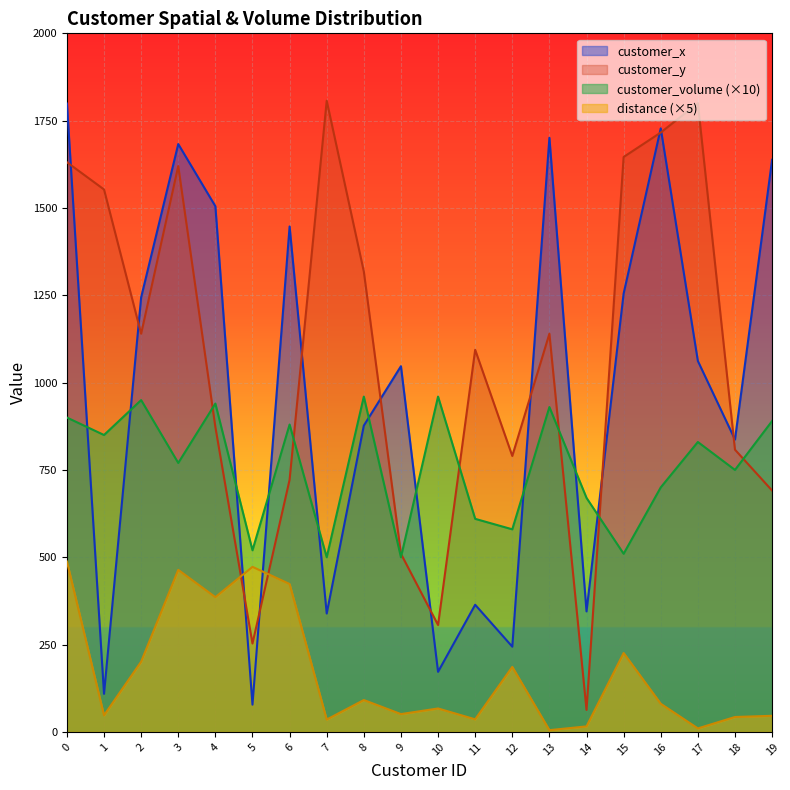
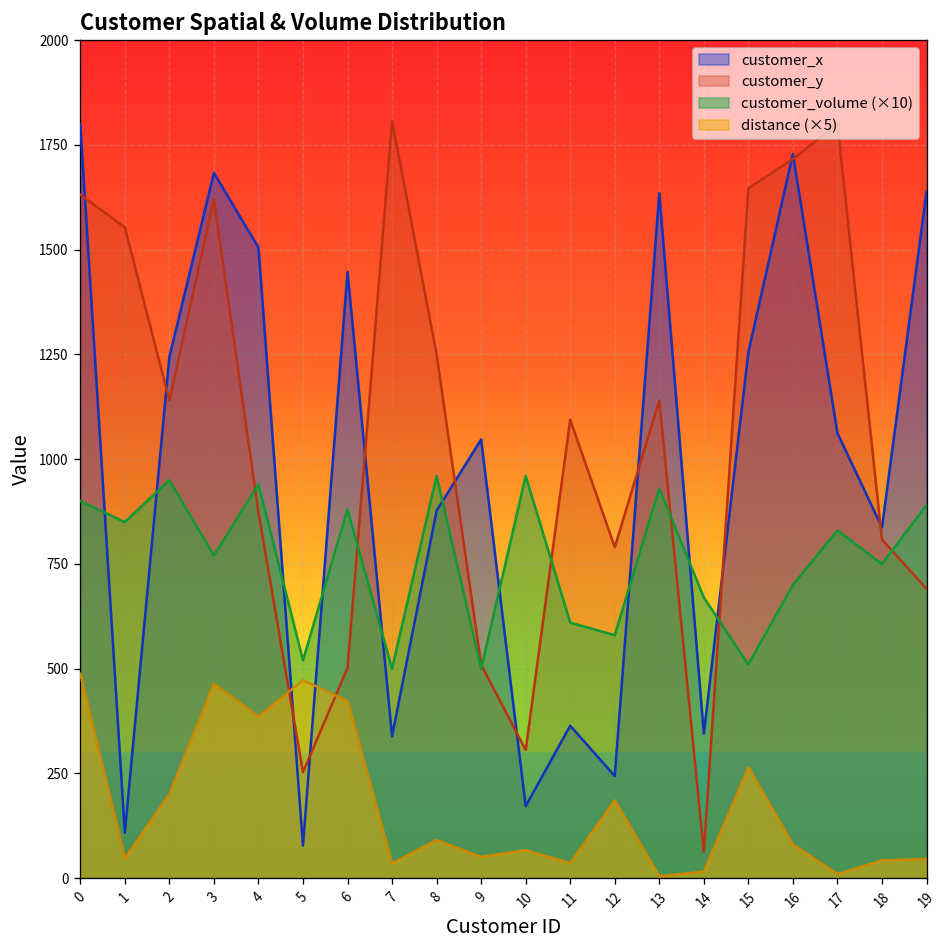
  {
    "customer_x": {
      "0": 1800,
      "1": 110,
      "2": 1240,
      "3": 1680,
      "4": 1510,
      "5": 80,
      "6": 1450,
      "7": 340,
      "8": 880,
      "9": 1050,
      "10": 170,
      "11": 360,
      "12": 240,
-     "13": 1700,
+     "13": 1630,
      "14": 350,
      "15": 1260,
      "16": 1730,
      "17": 1060,
      "18": 840,
      "19": 1640
    },
    "customer_y": {
      "0": 1630,
      "1": 1550,
      "2": 1140,
      "3": 1620,
      "4": 870,
      "5": 250,
-     "6": 720,
+     "6": 500,
      "7": 1810,
-     "8": 1320,
+     "8": 1250,
      "9": 510,
      "10": 310,
      "11": 1090,
      "12": 790,
      "13": 1140,
      "14": 60,
      "15": 1650,
      "16": 1720,
      "18": 810,
      "19": 690
    },
    "customer_volume (×10)": {
      "0": 900,
      "1": 850,
      "2": 950,
      "3": 770,
      "4": 940,
      "5": 520,
      "6": 880,
      "7": 500,
      "8": 960,
      "9": 500,
      "10": 960,
      "11": 610,
      "12": 580,
      "13": 930,
      "14": 670,
      "15": 510,
      "16": 700,
      "17": 830,
      "18": 750,
      "19": 890
    },
    "distance (×5)": {
      "0": 490,
      "1": 50,
      "2": 200,
      "3": 460,
      "4": 390,
      "5": 470,
      "6": 420,
      "7": 40,
      "8": 90,
      "9": 50,
      "10": 70,
      "11": 40,
      "12": 190,
      "13": 10,
      "14": 20,
-     "15": 230,
+     "15": 270,
      "16": 80,
      "17": 10,
      "18": 40,
      "19": 50
    }
  }
